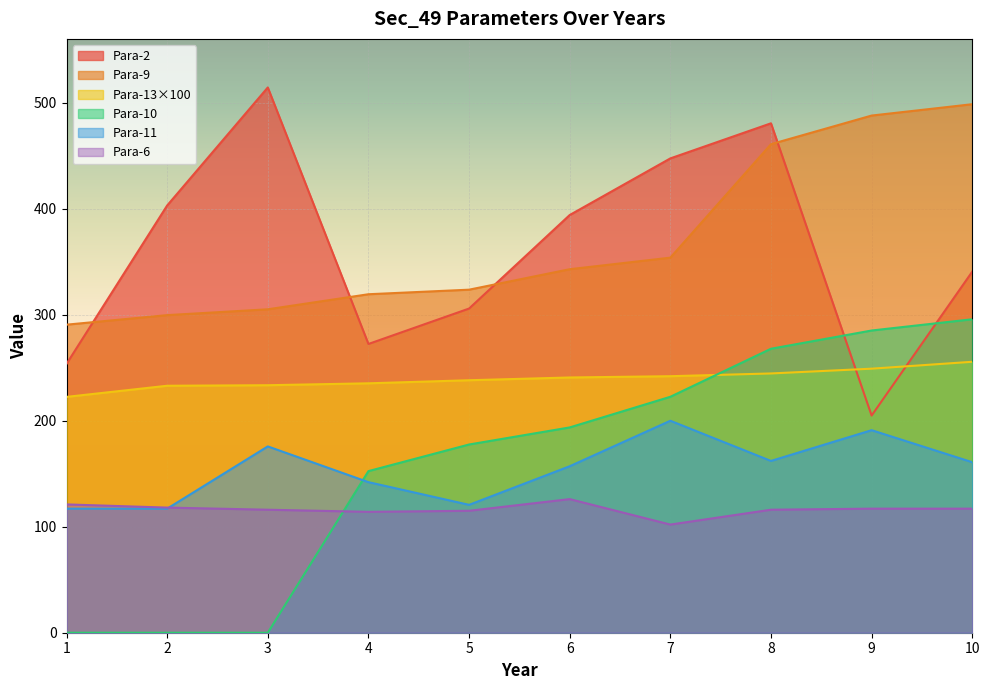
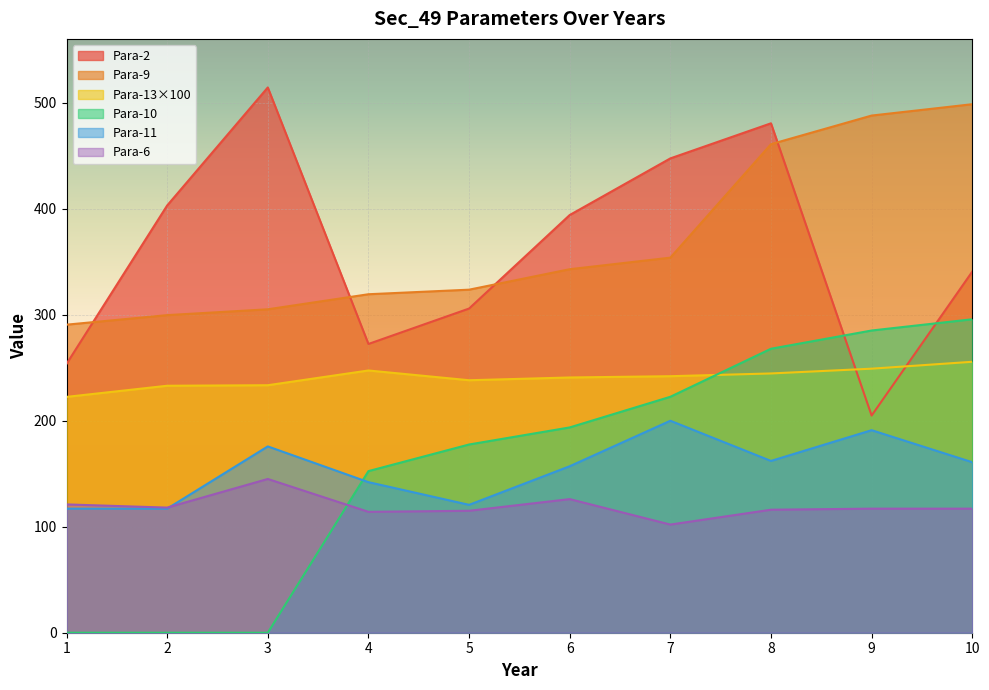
  {
    "Para-13×100": {
      "1": 222,
      "2": 233,
      "3": 233,
-     "4": 235,
+     "4": 247,
      "5": 238,
      "6": 241,
      "7": 242,
      "8": 244,
      "9": 249,
      "10": 256
    },
    "Para-10": {
      "1": 0,
      "2": 0,
      "3": 0,
      "4": 152,
      "5": 178,
      "6": 194,
      "7": 223,
      "8": 268,
      "9": 285,
      "10": 296
    },
    "Para-11": {
      "1": 117,
      "3": 176,
      "4": 142,
      "5": 121,
      "6": 157,
      "7": 200,
      "8": 162,
      "9": 191,
      "10": 161
    },
    "Para-6": {
      "1": 121,
-     "3": 116,
+     "3": 145,
      "4": 114,
      "5": 115,
      "6": 126,
      "7": 102,
      "8": 116,
      "9": 117,
      "10": 117
    }
  }
